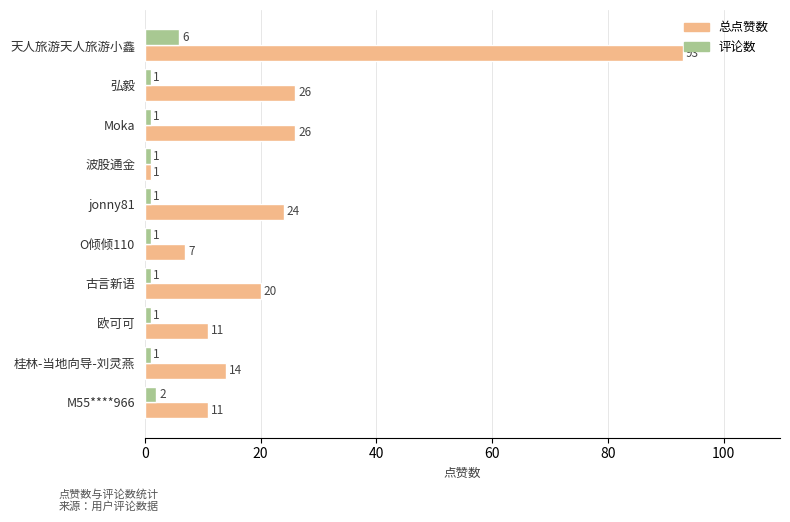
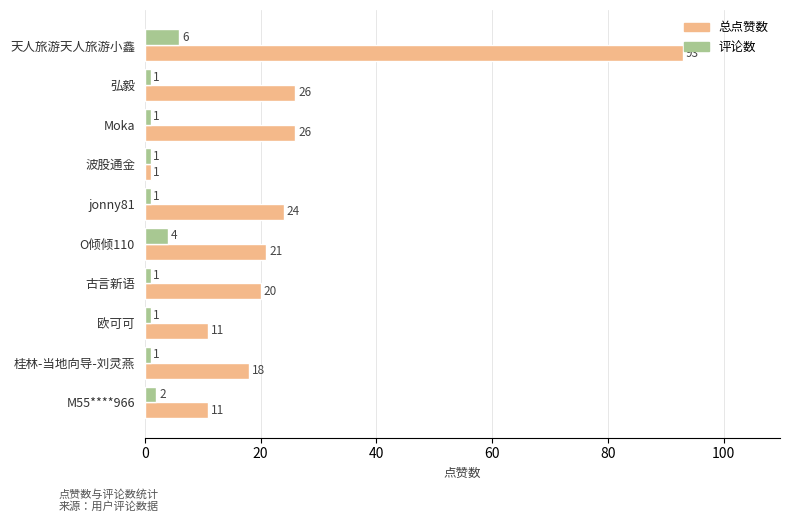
  {
    "总点赞数": {
      "天人旅游天人旅游小鑫": 93,
      "弘毅": 26,
      "Moka": 26,
      "波股通金": 1,
      "jonny81": 24,
-     "O倾倾110": 7,
+     "O倾倾110": 21,
      "古言新语": 20,
      "欧可可": 11,
-     "桂林-当地向导-刘灵燕": 14,
+     "桂林-当地向导-刘灵燕": 18,
      "M55****966": 11
    },
    "评论数": {
      "天人旅游天人旅游小鑫": 6,
      "弘毅": 1,
      "Moka": 1,
      "波股通金": 1,
      "jonny81": 1,
-     "O倾倾110": 1,
+     "O倾倾110": 4,
      "古言新语": 1,
      "欧可可": 1,
      "桂林-当地向导-刘灵燕": 1,
      "M55****966": 2
    }
  }
